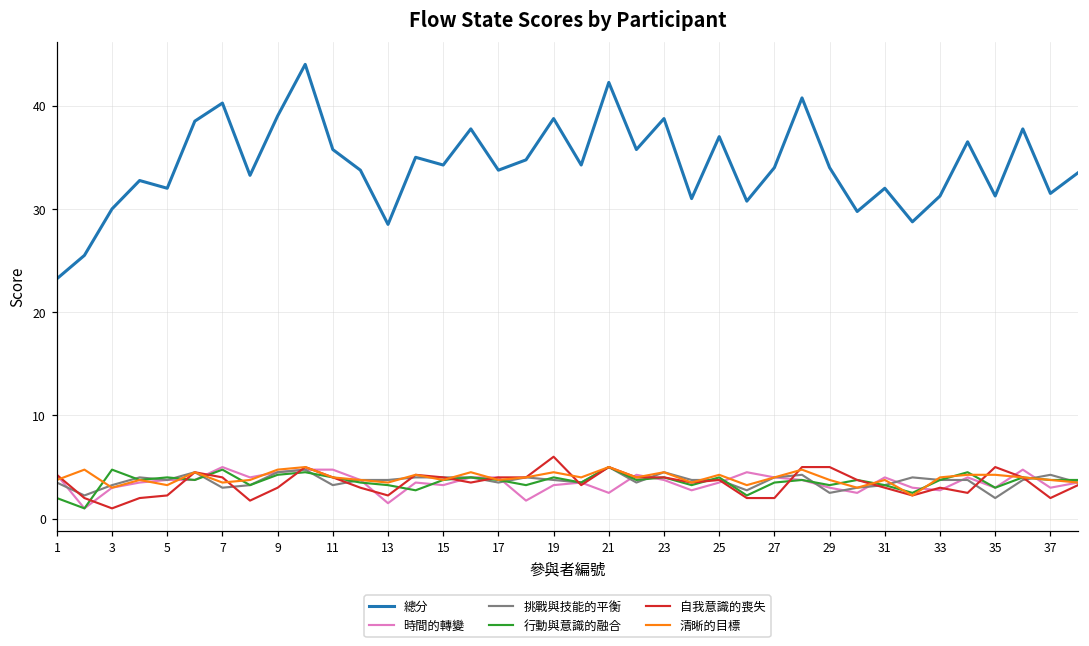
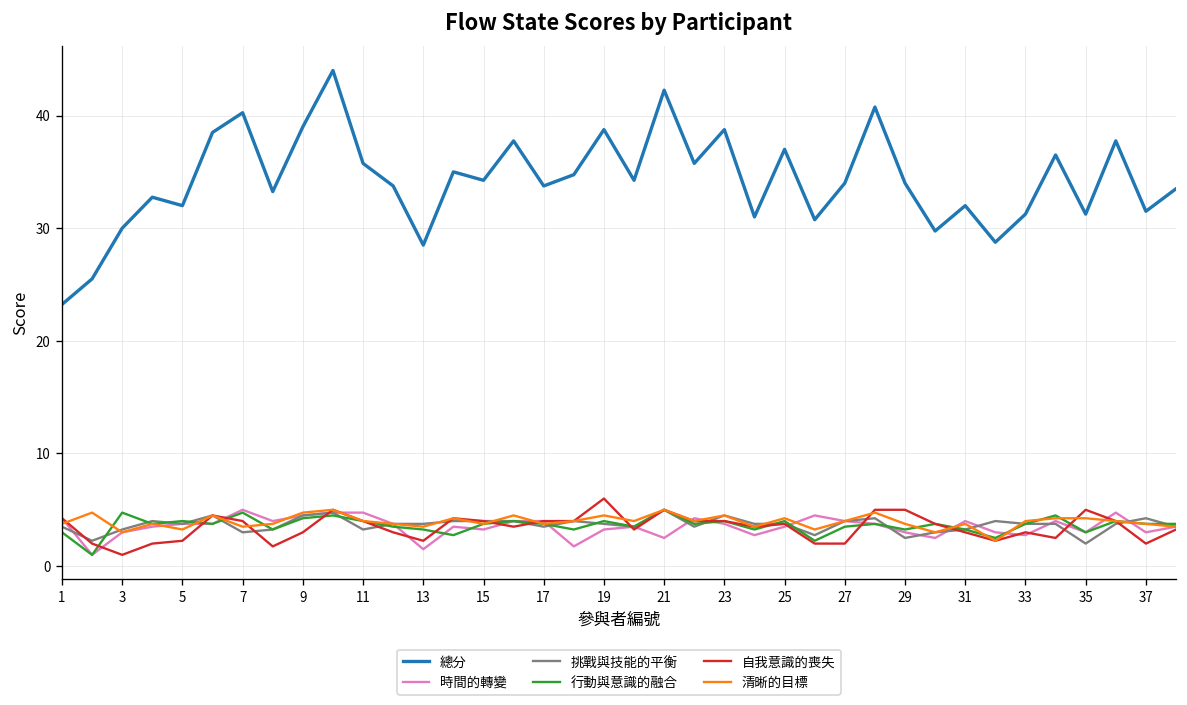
  {
    "總分": {
      "1": 23,
      "3": 30,
      "5": 32,
      "7": 40,
      "9": 39,
      "11": 36,
      "13": 29,
      "15": 34,
      "17": 34,
      "19": 39,
      "21": 42,
      "23": 39,
      "25": 37,
      "27": 34,
      "29": 34,
      "31": 32,
      "33": 31,
      "35": 31,
      "37": 32
    },
    "時間的轉變": {
      "11": 5,
      "13": 2,
      "15": 3,
      "19": 3,
      "21": 3,
      "37": 3
    },
    "挑戰與技能的平衡": {
      "7": 3,
      "11": 3,
      "29": 3,
      "35": 2,
      "37": 4
    },
    "行動與意識的融合": {
-     "1": 2,
+     "1": 3,
      "3": 5,
      "27": 4
    },
    "自我意識的喪失": {
      "3": 1,
      "5": 2,
      "7": 4,
      "9": 3,
      "13": 2,
      "19": 6,
      "27": 2,
      "29": 5,
      "35": 5,
      "37": 2
    },
    "清晰的目標": {
      "5": 3,
      "7": 4,
      "19": 5,
      "29": 4,
      "35": 4
    }
  }
